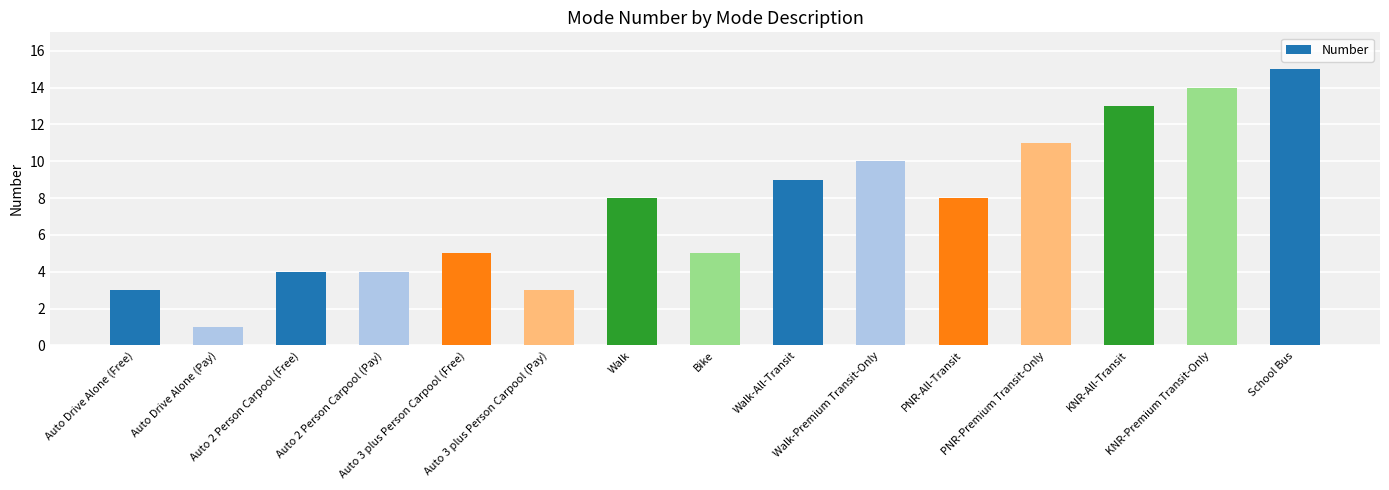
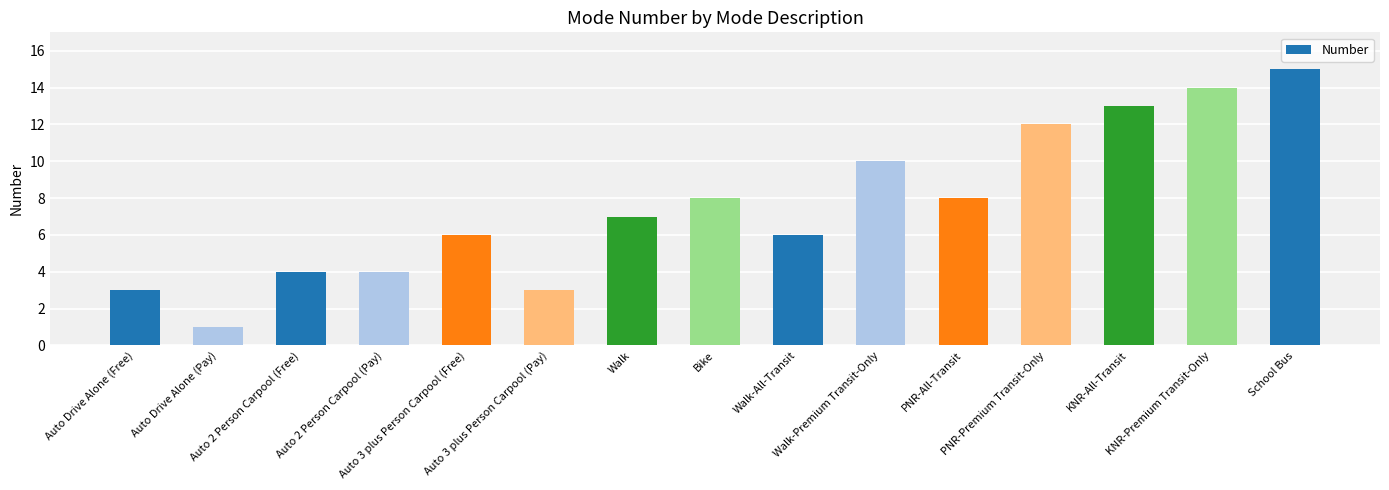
  {
    "Auto Drive Alone (Free)": 3,
    "Auto Drive Alone (Pay)": 1,
    "Auto 2 Person Carpool (Free)": 4,
    "Auto 2 Person Carpool (Pay)": 4,
-   "Auto 3 plus Person Carpool (Free)": 5,
+   "Auto 3 plus Person Carpool (Free)": 6,
    "Auto 3 plus Person Carpool (Pay)": 3,
-   "Walk": 8,
-   "Bike": 5,
-   "Walk-All-Transit": 9,
+   "Walk": 7,
+   "Bike": 8,
+   "Walk-All-Transit": 6,
    "Walk-Premium Transit-Only": 10,
    "PNR-All-Transit": 8,
-   "PNR-Premium Transit-Only": 11,
+   "PNR-Premium Transit-Only": 12,
    "KNR-All-Transit": 13,
    "KNR-Premium Transit-Only": 14,
    "School Bus": 15
  }
